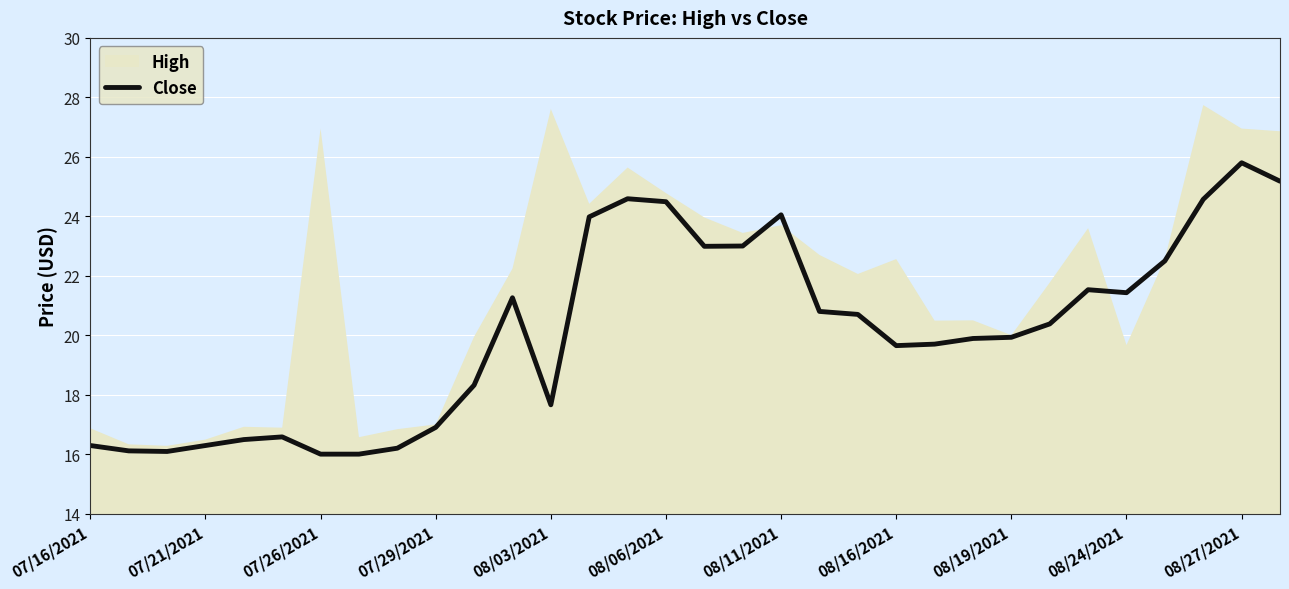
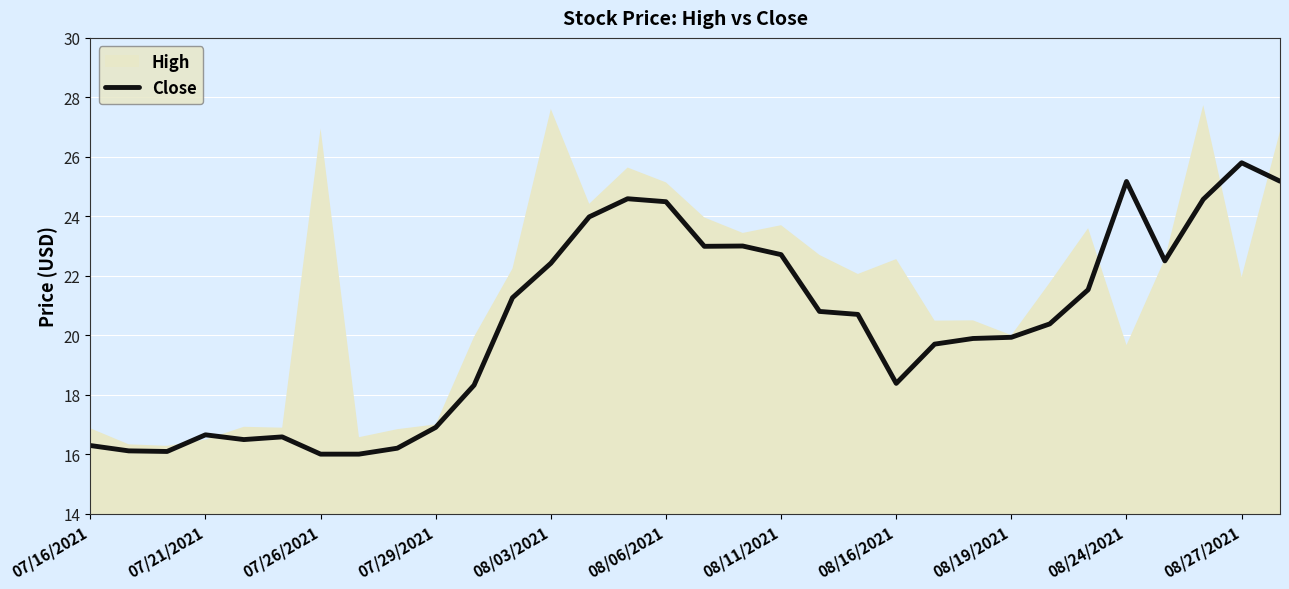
  {
    "Close": {
      "07/16/2021": 16.3,
-     "07/21/2021": 16.3,
+     "07/21/2021": 16.7,
      "07/26/2021": 16.0,
      "07/29/2021": 16.9,
-     "08/03/2021": 17.7,
+     "08/03/2021": 22.4,
      "08/06/2021": 24.5,
-     "08/11/2021": 24.1,
-     "08/16/2021": 19.7,
-     "08/24/2021": 21.4,
+     "08/11/2021": 22.7,
+     "08/16/2021": 18.4,
+     "08/24/2021": 25.2,
      "08/27/2021": 25.8
    },
    "High": {
      "07/16/2021": 16.9,
      "07/21/2021": 16.5,
      "07/26/2021": 27.0,
      "07/29/2021": 17.0,
      "08/03/2021": 27.6,
-     "08/06/2021": 24.8,
+     "08/06/2021": 25.1,
      "08/11/2021": 23.7,
      "08/16/2021": 22.6,
      "08/24/2021": 19.7,
-     "08/27/2021": 27.0
+     "08/27/2021": 22.0
    }
  }
